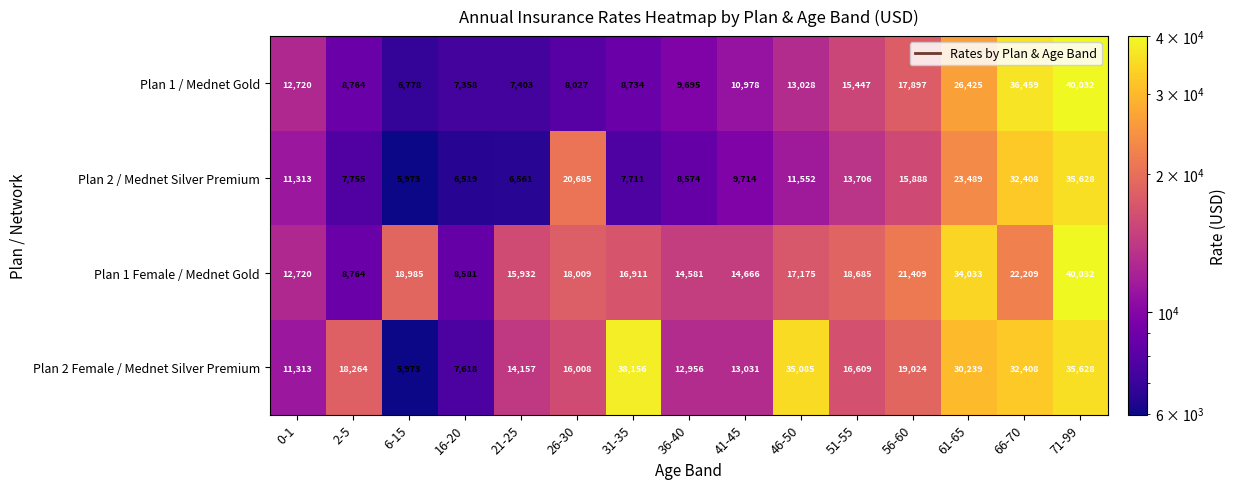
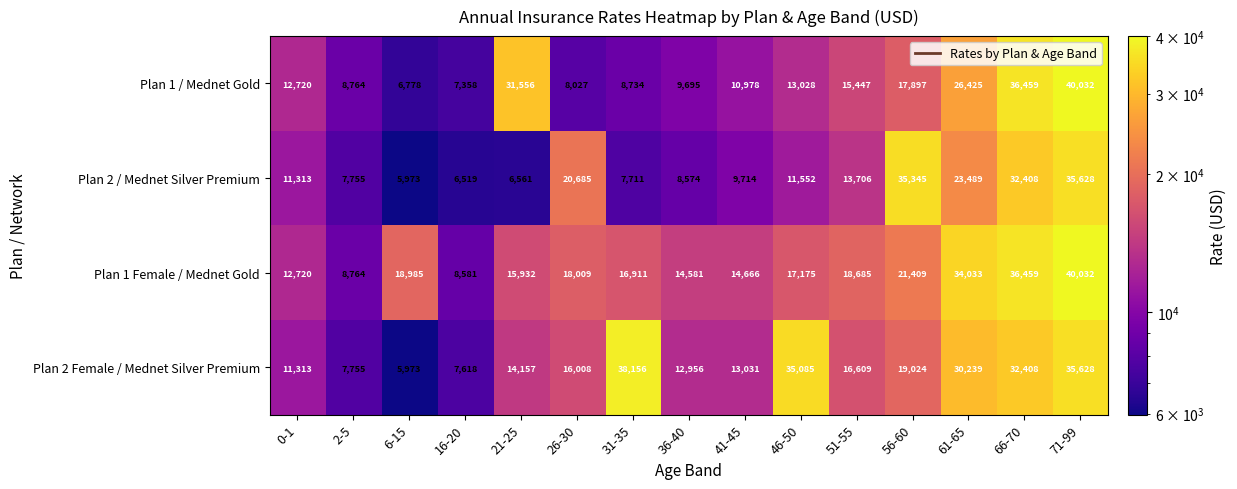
  {
    "Plan 1 / Mednet Gold": {
      "0-1": "12,720",
      "2-5": "8,764",
      "6-15": "6,778",
      "16-20": "7,358",
-     "21-25": "7,403",
+     "21-25": "31,556",
      "26-30": "8,027",
      "31-35": "8,734",
      "36-40": "9,695",
      "41-45": "10,978",
      "46-50": "13,028",
      "51-55": "15,447",
      "56-60": "17,897",
      "61-65": "26,425",
      "66-70": "36,459",
      "71-99": "40,032"
    },
    "Plan 2 / Mednet Silver Premium": {
      "0-1": "11,313",
      "2-5": "7,755",
      "6-15": "5,973",
      "16-20": "6,519",
      "21-25": "6,561",
      "26-30": "20,685",
      "31-35": "7,711",
      "36-40": "8,574",
      "41-45": "9,714",
      "46-50": "11,552",
      "51-55": "13,706",
-     "56-60": "15,888",
+     "56-60": "35,345",
      "61-65": "23,489",
      "66-70": "32,408",
      "71-99": "35,628"
    },
    "Plan 1 Female / Mednet Gold": {
      "0-1": "12,720",
      "2-5": "8,764",
      "6-15": "18,985",
      "16-20": "8,581",
      "21-25": "15,932",
      "26-30": "18,009",
      "31-35": "16,911",
      "36-40": "14,581",
      "41-45": "14,666",
      "46-50": "17,175",
      "51-55": "18,685",
      "56-60": "21,409",
      "61-65": "34,033",
-     "66-70": "22,209",
+     "66-70": "36,459",
      "71-99": "40,032"
    },
    "Plan 2 Female / Mednet Silver Premium": {
      "0-1": "11,313",
-     "2-5": "18,264",
+     "2-5": "7,755",
      "6-15": "5,973",
      "16-20": "7,618",
      "21-25": "14,157",
      "26-30": "16,008",
      "31-35": "38,156",
      "36-40": "12,956",
      "41-45": "13,031",
      "46-50": "35,085",
      "51-55": "16,609",
      "56-60": "19,024",
      "61-65": "30,239",
      "66-70": "32,408",
      "71-99": "35,628"
    }
  }
